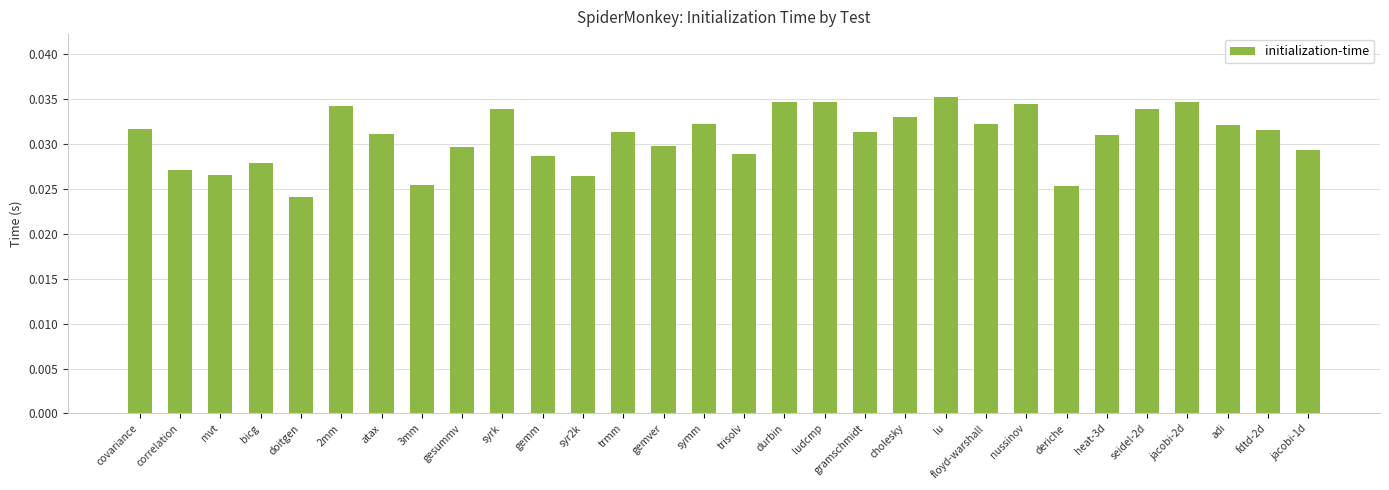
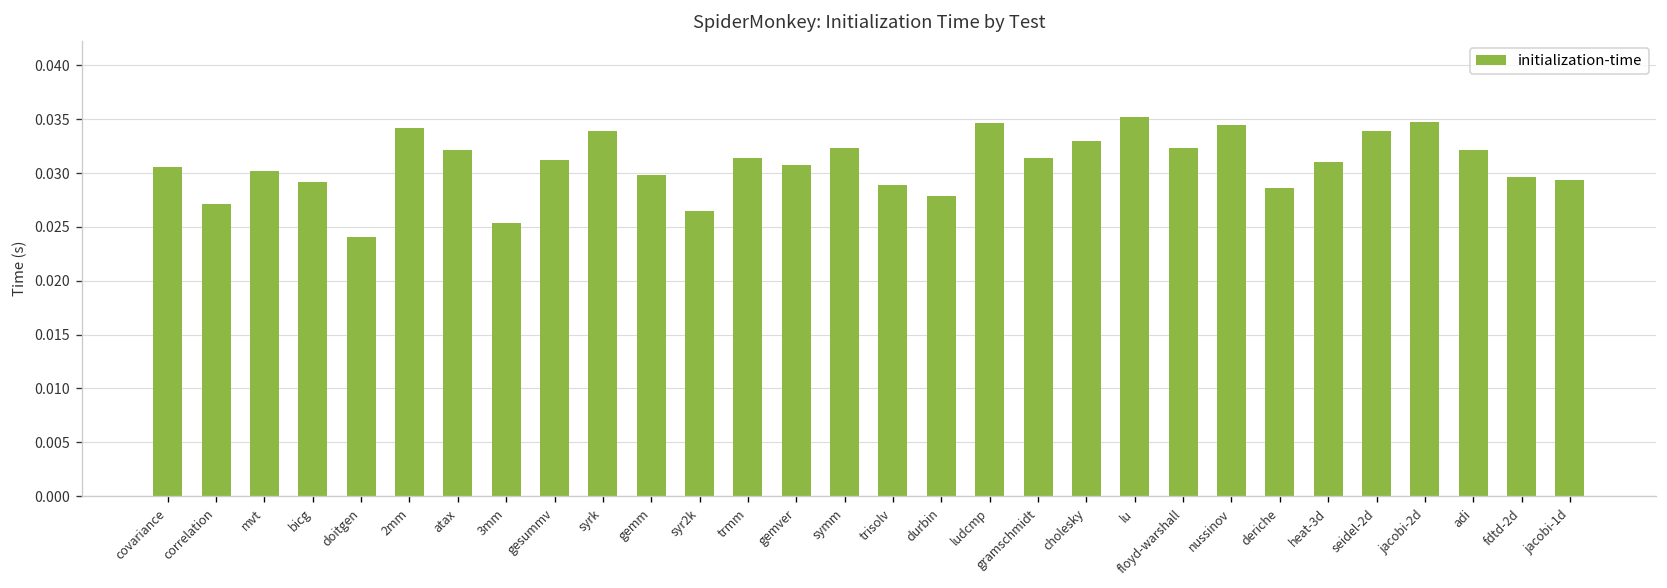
  {
-   "covariance": 0.032,
+   "covariance": 0.031,
    "correlation": 0.027,
-   "mvt": 0.027,
-   "bicg": 0.028,
+   "mvt": 0.030,
+   "bicg": 0.029,
    "doitgen": 0.024,
    "2mm": 0.034,
-   "atax": 0.031,
+   "atax": 0.032,
    "3mm": 0.025,
-   "gesummv": 0.030,
+   "gesummv": 0.031,
    "syrk": 0.034,
-   "gemm": 0.029,
+   "gemm": 0.030,
    "syr2k": 0.026,
    "trmm": 0.031,
-   "gemver": 0.030,
+   "gemver": 0.031,
    "symm": 0.032,
    "trisolv": 0.029,
-   "durbin": 0.035,
+   "durbin": 0.028,
    "ludcmp": 0.035,
    "gramschmidt": 0.031,
    "cholesky": 0.033,
    "lu": 0.035,
    "floyd-warshall": 0.032,
    "nussinov": 0.034,
-   "deriche": 0.025,
+   "deriche": 0.029,
    "heat-3d": 0.031,
    "seidel-2d": 0.034,
    "jacobi-2d": 0.035,
    "adi": 0.032,
-   "fdtd-2d": 0.032,
+   "fdtd-2d": 0.030,
    "jacobi-1d": 0.029
  }
